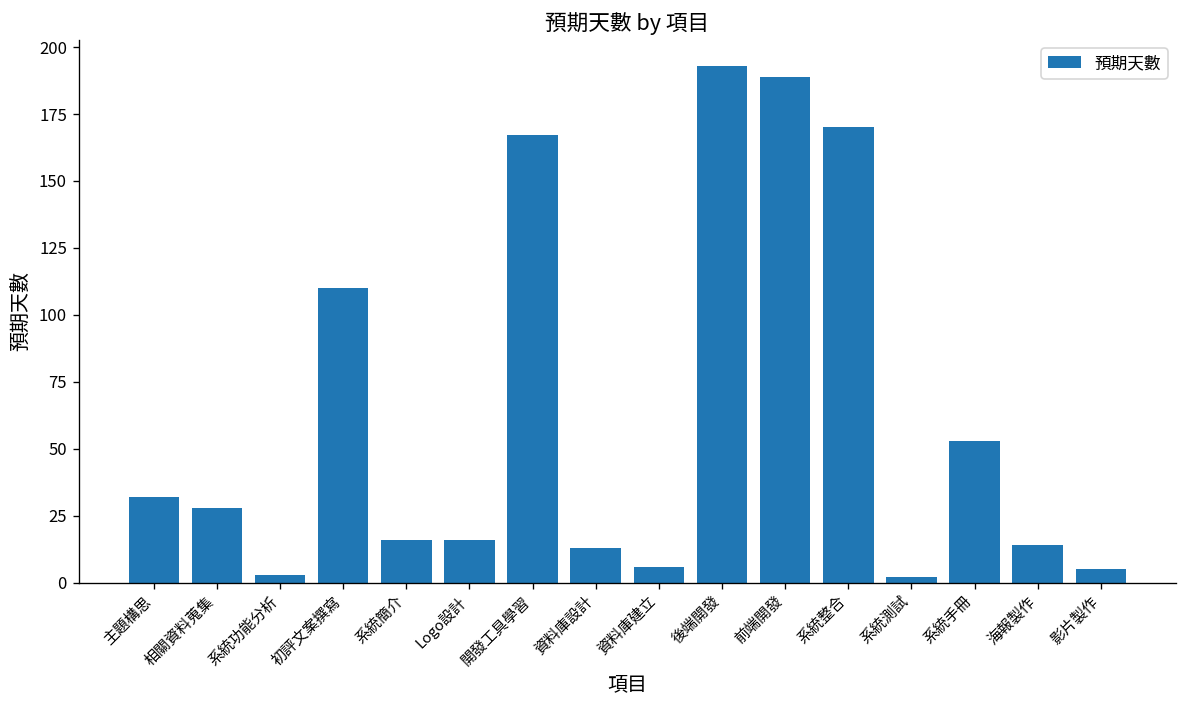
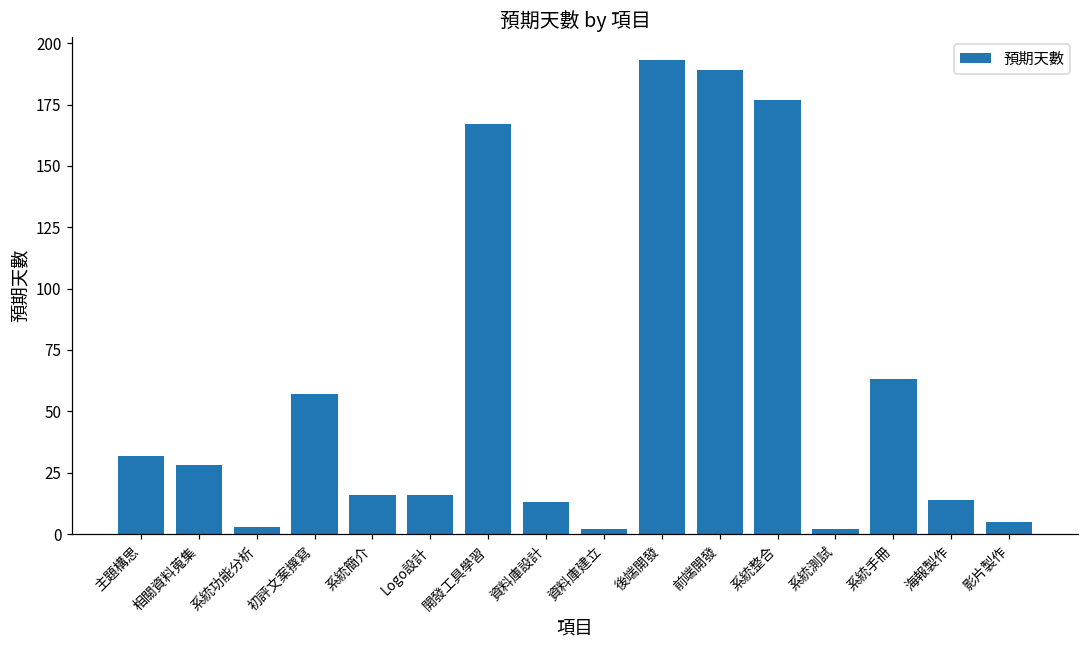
  {
    "主題構思": 32,
    "相關資料蒐集": 28,
    "系統功能分析": 3,
-   "初評文案撰寫": 110,
+   "初評文案撰寫": 57,
    "系統簡介": 16,
    "Logo設計": 16,
    "開發工具學習": 167,
    "資料庫設計": 13,
-   "資料庫建立": 6,
+   "資料庫建立": 2,
    "後端開發": 193,
    "前端開發": 189,
-   "系統整合": 170,
+   "系統整合": 177,
    "系統測試": 2,
-   "系統手冊": 53,
+   "系統手冊": 63,
    "海報製作": 14,
    "影片製作": 5
  }
